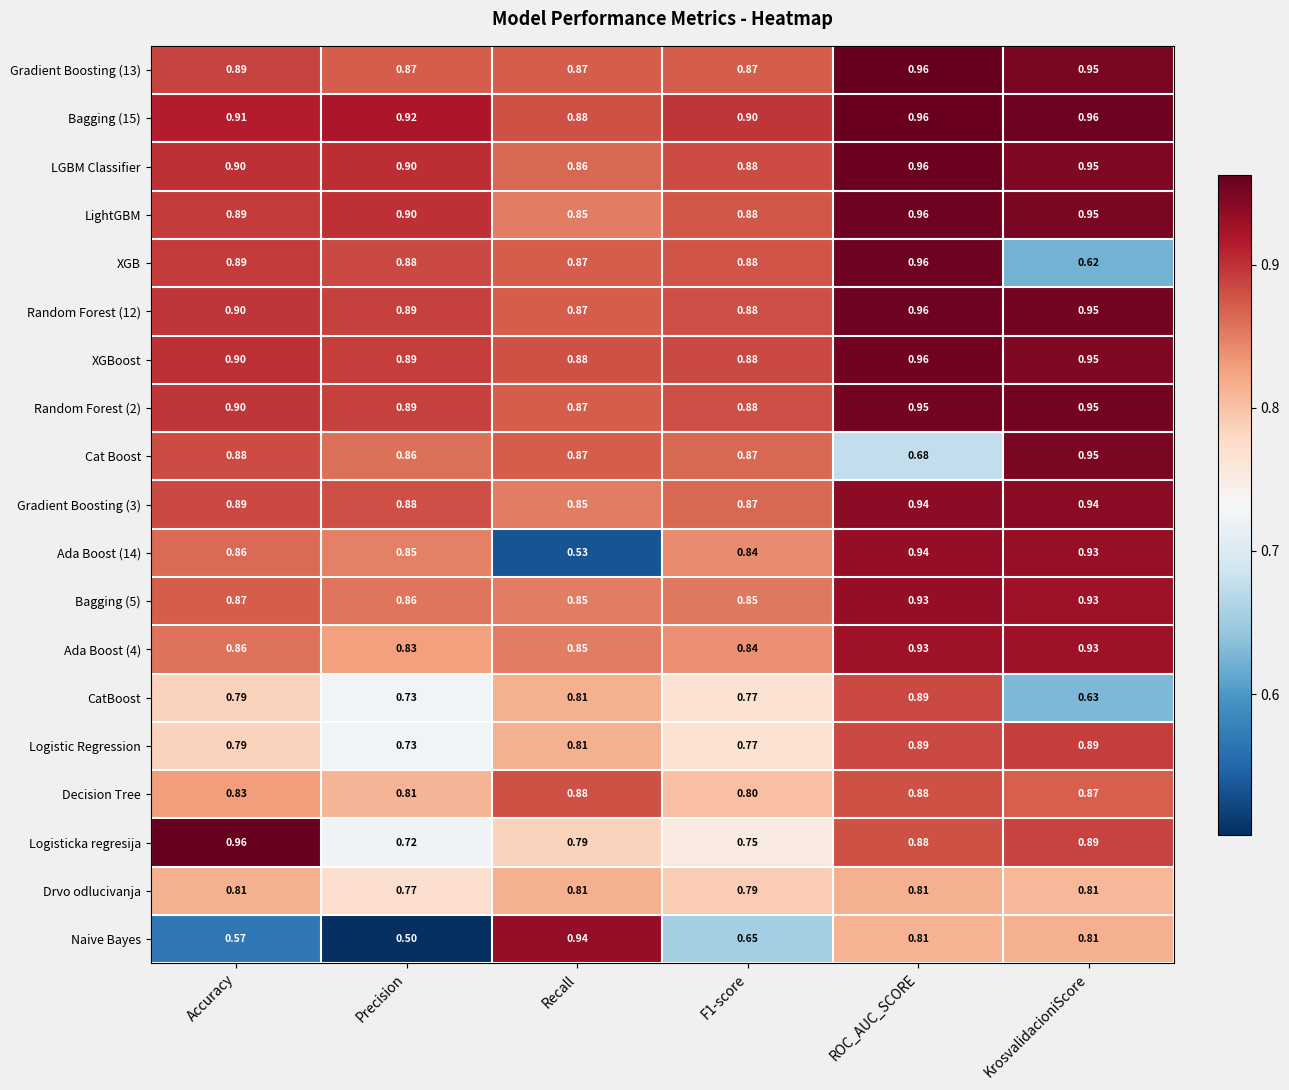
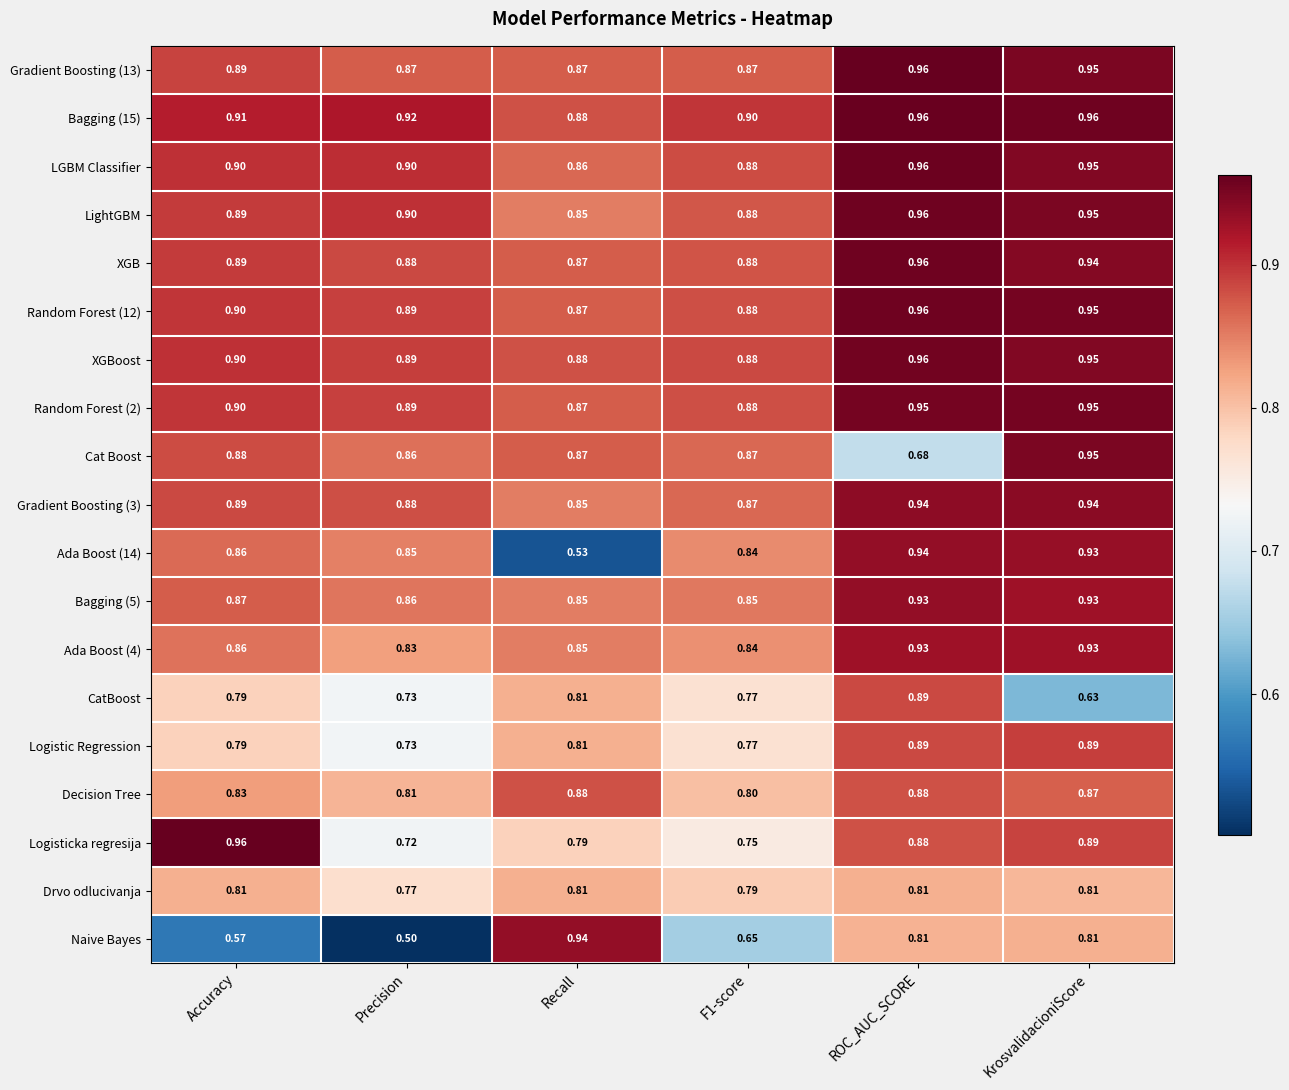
  {
    "Gradient Boosting (13)": {
      "Accuracy": 0.89,
      "Precision": 0.87,
      "Recall": 0.87,
      "F1-score": 0.87,
      "ROC_AUC_SCORE": 0.96,
      "KrosvalidacioniScore": 0.95
    },
    "Bagging (15)": {
      "Accuracy": 0.91,
      "Precision": 0.92,
      "Recall": 0.88,
      "F1-score": 0.90,
      "ROC_AUC_SCORE": 0.96,
      "KrosvalidacioniScore": 0.96
    },
    "LGBM Classifier": {
      "Accuracy": 0.90,
      "Precision": 0.90,
      "Recall": 0.86,
      "F1-score": 0.88,
      "ROC_AUC_SCORE": 0.96,
      "KrosvalidacioniScore": 0.95
    },
    "LightGBM": {
      "Accuracy": 0.89,
      "Precision": 0.90,
      "Recall": 0.85,
      "F1-score": 0.88,
      "ROC_AUC_SCORE": 0.96,
      "KrosvalidacioniScore": 0.95
    },
    "XGB": {
      "Accuracy": 0.89,
      "Precision": 0.88,
      "Recall": 0.87,
      "F1-score": 0.88,
      "ROC_AUC_SCORE": 0.96,
-     "KrosvalidacioniScore": 0.62
+     "KrosvalidacioniScore": 0.94
    },
    "Random Forest (12)": {
      "Accuracy": 0.90,
      "Precision": 0.89,
      "Recall": 0.87,
      "F1-score": 0.88,
      "ROC_AUC_SCORE": 0.96,
      "KrosvalidacioniScore": 0.95
    },
    "XGBoost": {
      "Accuracy": 0.90,
      "Precision": 0.89,
      "Recall": 0.88,
      "F1-score": 0.88,
      "ROC_AUC_SCORE": 0.96,
      "KrosvalidacioniScore": 0.95
    },
    "Random Forest (2)": {
      "Accuracy": 0.90,
      "Precision": 0.89,
      "Recall": 0.87,
      "F1-score": 0.88,
      "ROC_AUC_SCORE": 0.95,
      "KrosvalidacioniScore": 0.95
    },
    "Cat Boost": {
      "Accuracy": 0.88,
      "Precision": 0.86,
      "Recall": 0.87,
      "F1-score": 0.87,
      "ROC_AUC_SCORE": 0.68,
      "KrosvalidacioniScore": 0.95
    },
    "Gradient Boosting (3)": {
      "Accuracy": 0.89,
      "Precision": 0.88,
      "Recall": 0.85,
      "F1-score": 0.87,
      "ROC_AUC_SCORE": 0.94,
      "KrosvalidacioniScore": 0.94
    },
    "Ada Boost (14)": {
      "Accuracy": 0.86,
      "Precision": 0.85,
      "Recall": 0.53,
      "F1-score": 0.84,
      "ROC_AUC_SCORE": 0.94,
      "KrosvalidacioniScore": 0.93
    },
    "Bagging (5)": {
      "Accuracy": 0.87,
      "Precision": 0.86,
      "Recall": 0.85,
      "F1-score": 0.85,
      "ROC_AUC_SCORE": 0.93,
      "KrosvalidacioniScore": 0.93
    },
    "Ada Boost (4)": {
      "Accuracy": 0.86,
      "Precision": 0.83,
      "Recall": 0.85,
      "F1-score": 0.84,
      "ROC_AUC_SCORE": 0.93,
      "KrosvalidacioniScore": 0.93
    },
    "CatBoost": {
      "Accuracy": 0.79,
      "Precision": 0.73,
      "Recall": 0.81,
      "F1-score": 0.77,
      "ROC_AUC_SCORE": 0.89,
      "KrosvalidacioniScore": 0.63
    },
    "Logistic Regression": {
      "Accuracy": 0.79,
      "Precision": 0.73,
      "Recall": 0.81,
      "F1-score": 0.77,
      "ROC_AUC_SCORE": 0.89,
      "KrosvalidacioniScore": 0.89
    },
    "Decision Tree": {
      "Accuracy": 0.83,
      "Precision": 0.81,
      "Recall": 0.88,
      "F1-score": 0.80,
      "ROC_AUC_SCORE": 0.88,
      "KrosvalidacioniScore": 0.87
    },
    "Logisticka regresija": {
      "Accuracy": 0.96,
      "Precision": 0.72,
      "Recall": 0.79,
      "F1-score": 0.75,
      "ROC_AUC_SCORE": 0.88,
      "KrosvalidacioniScore": 0.89
    },
    "Drvo odlucivanja": {
      "Accuracy": 0.81,
      "Precision": 0.77,
      "Recall": 0.81,
      "F1-score": 0.79,
      "ROC_AUC_SCORE": 0.81,
      "KrosvalidacioniScore": 0.81
    },
    "Naive Bayes": {
      "Accuracy": 0.57,
      "Precision": 0.50,
      "Recall": 0.94,
      "F1-score": 0.65,
      "ROC_AUC_SCORE": 0.81,
      "KrosvalidacioniScore": 0.81
    }
  }
